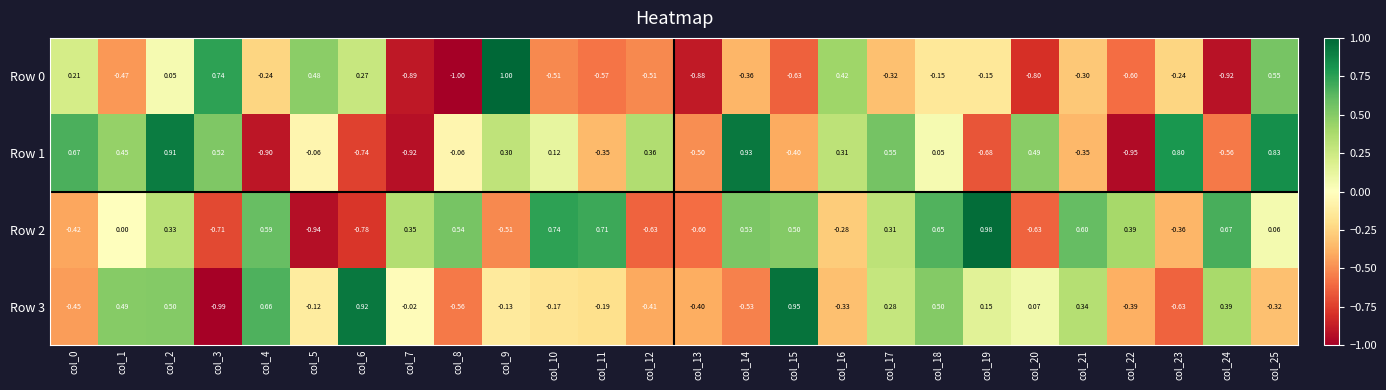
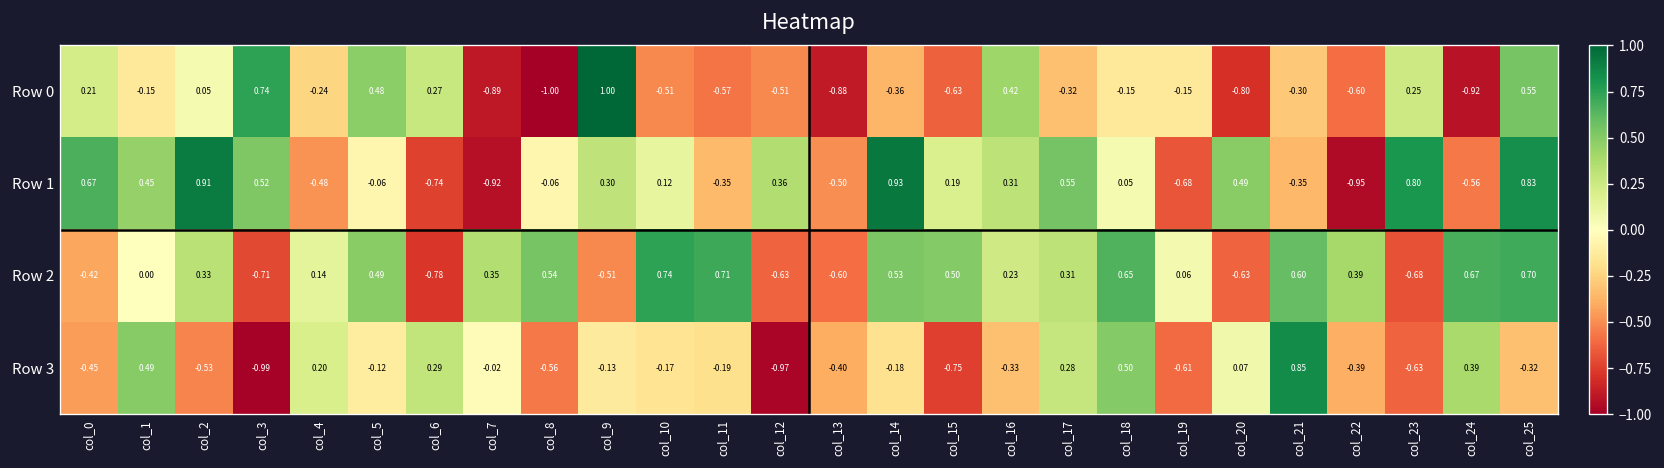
  {
    "Row 0": {
      "col_0": 0.21,
-     "col_1": -0.47,
+     "col_1": -0.15,
      "col_2": 0.05,
      "col_3": 0.74,
      "col_4": -0.24,
      "col_5": 0.48,
      "col_6": 0.27,
      "col_7": -0.89,
      "col_8": -1.00,
      "col_9": 1.00,
      "col_10": -0.51,
      "col_11": -0.57,
      "col_12": -0.51,
      "col_13": -0.88,
      "col_14": -0.36,
      "col_15": -0.63,
      "col_16": 0.42,
      "col_17": -0.32,
      "col_18": -0.15,
      "col_19": -0.15,
      "col_20": -0.80,
      "col_21": -0.30,
      "col_22": -0.60,
-     "col_23": -0.24,
+     "col_23": 0.25,
      "col_24": -0.92,
      "col_25": 0.55
    },
    "Row 1": {
      "col_0": 0.67,
      "col_1": 0.45,
      "col_2": 0.91,
      "col_3": 0.52,
-     "col_4": -0.90,
+     "col_4": -0.48,
      "col_5": -0.06,
      "col_6": -0.74,
      "col_7": -0.92,
      "col_8": -0.06,
      "col_9": 0.30,
      "col_10": 0.12,
      "col_11": -0.35,
      "col_12": 0.36,
      "col_13": -0.50,
      "col_14": 0.93,
-     "col_15": -0.40,
+     "col_15": 0.19,
      "col_16": 0.31,
      "col_17": 0.55,
      "col_18": 0.05,
      "col_19": -0.68,
      "col_20": 0.49,
      "col_21": -0.35,
      "col_22": -0.95,
      "col_23": 0.80,
      "col_24": -0.56,
      "col_25": 0.83
    },
    "Row 2": {
      "col_0": -0.42,
      "col_1": 0.00,
      "col_2": 0.33,
      "col_3": -0.71,
-     "col_4": 0.59,
-     "col_5": -0.94,
+     "col_4": 0.14,
+     "col_5": 0.49,
      "col_6": -0.78,
      "col_7": 0.35,
      "col_8": 0.54,
      "col_9": -0.51,
      "col_10": 0.74,
      "col_11": 0.71,
      "col_12": -0.63,
      "col_13": -0.60,
      "col_14": 0.53,
      "col_15": 0.50,
-     "col_16": -0.28,
+     "col_16": 0.23,
      "col_17": 0.31,
      "col_18": 0.65,
-     "col_19": 0.98,
+     "col_19": 0.06,
      "col_20": -0.63,
      "col_21": 0.60,
      "col_22": 0.39,
-     "col_23": -0.36,
+     "col_23": -0.68,
      "col_24": 0.67,
-     "col_25": 0.06
+     "col_25": 0.70
    },
    "Row 3": {
      "col_0": -0.45,
      "col_1": 0.49,
-     "col_2": 0.50,
+     "col_2": -0.53,
      "col_3": -0.99,
-     "col_4": 0.66,
+     "col_4": 0.20,
      "col_5": -0.12,
-     "col_6": 0.92,
+     "col_6": 0.29,
      "col_7": -0.02,
      "col_8": -0.56,
      "col_9": -0.13,
      "col_10": -0.17,
      "col_11": -0.19,
-     "col_12": -0.41,
+     "col_12": -0.97,
      "col_13": -0.40,
-     "col_14": -0.53,
-     "col_15": 0.95,
+     "col_14": -0.18,
+     "col_15": -0.75,
      "col_16": -0.33,
      "col_17": 0.28,
      "col_18": 0.50,
-     "col_19": 0.15,
+     "col_19": -0.61,
      "col_20": 0.07,
-     "col_21": 0.34,
+     "col_21": 0.85,
      "col_22": -0.39,
      "col_23": -0.63,
      "col_24": 0.39,
      "col_25": -0.32
    }
  }
